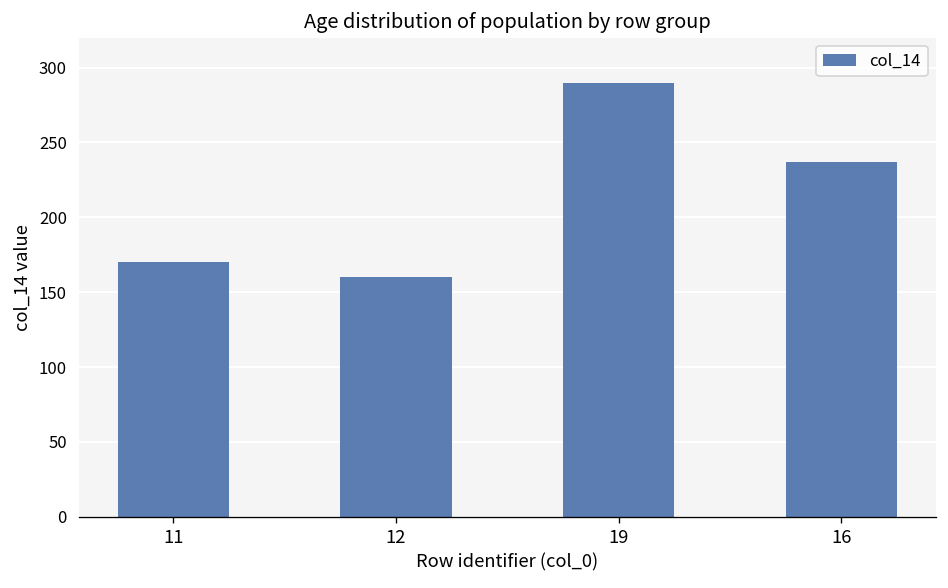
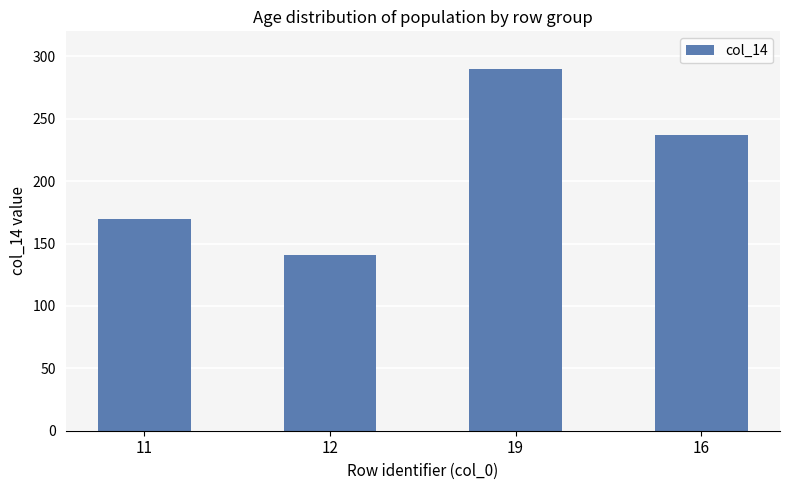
  {
    "11": 170,
-   "12": 160,
+   "12": 141,
    "19": 290,
    "16": 237
  }
